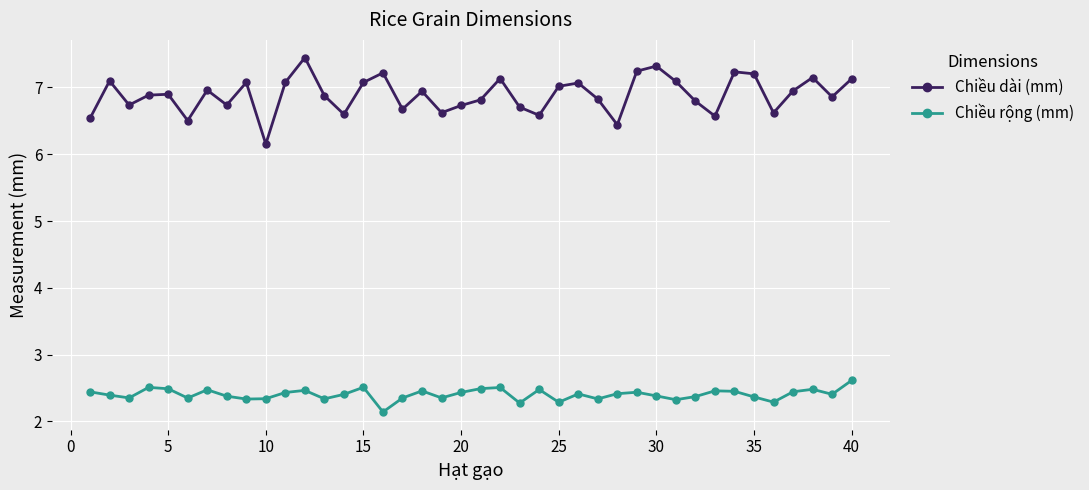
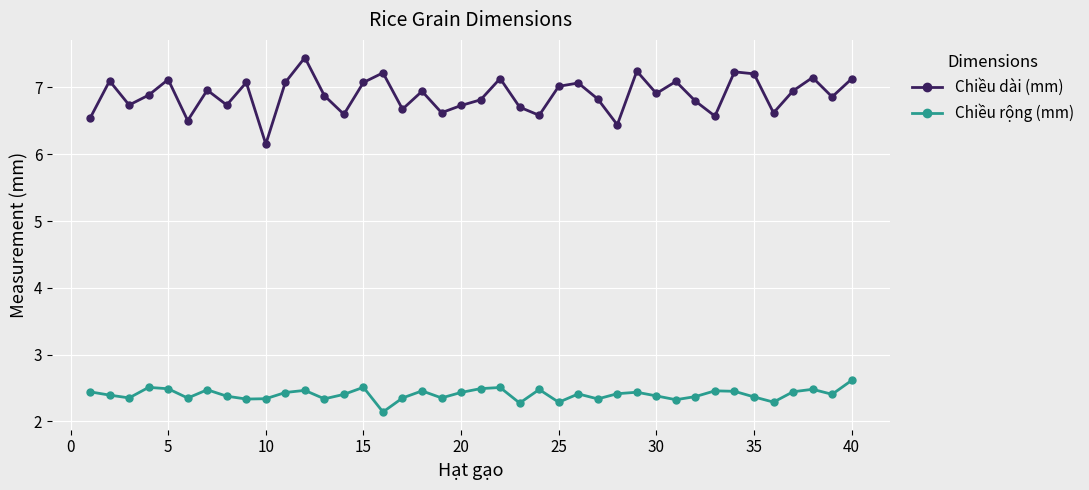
  {
    "Chiều dài (mm)": {
-     "5": 6.9,
+     "5": 7.1,
      "10": 6.2,
      "15": 7.1,
      "20": 6.7,
      "25": 7.0,
-     "30": 7.3,
+     "30": 6.9,
      "35": 7.2,
      "40": 7.1
    },
    "Chiều rộng (mm)": {
      "5": 2.5,
      "10": 2.3,
      "15": 2.5,
      "20": 2.4,
      "25": 2.3,
      "30": 2.4,
      "35": 2.4,
      "40": 2.6
    }
  }
